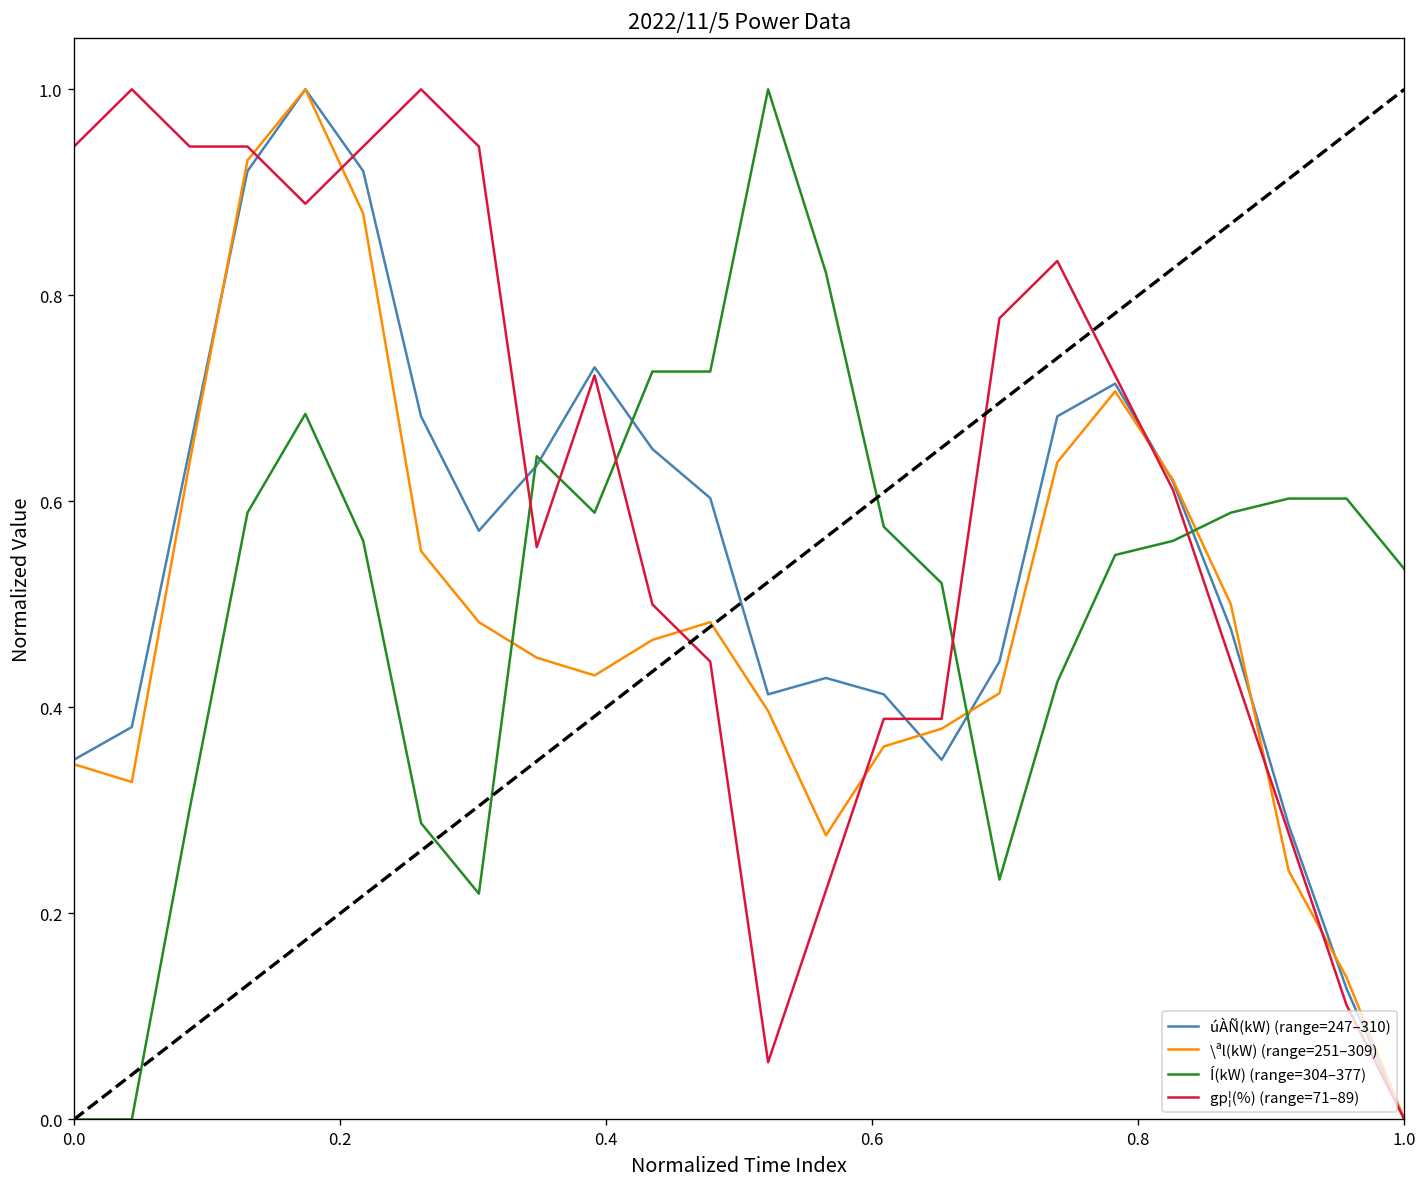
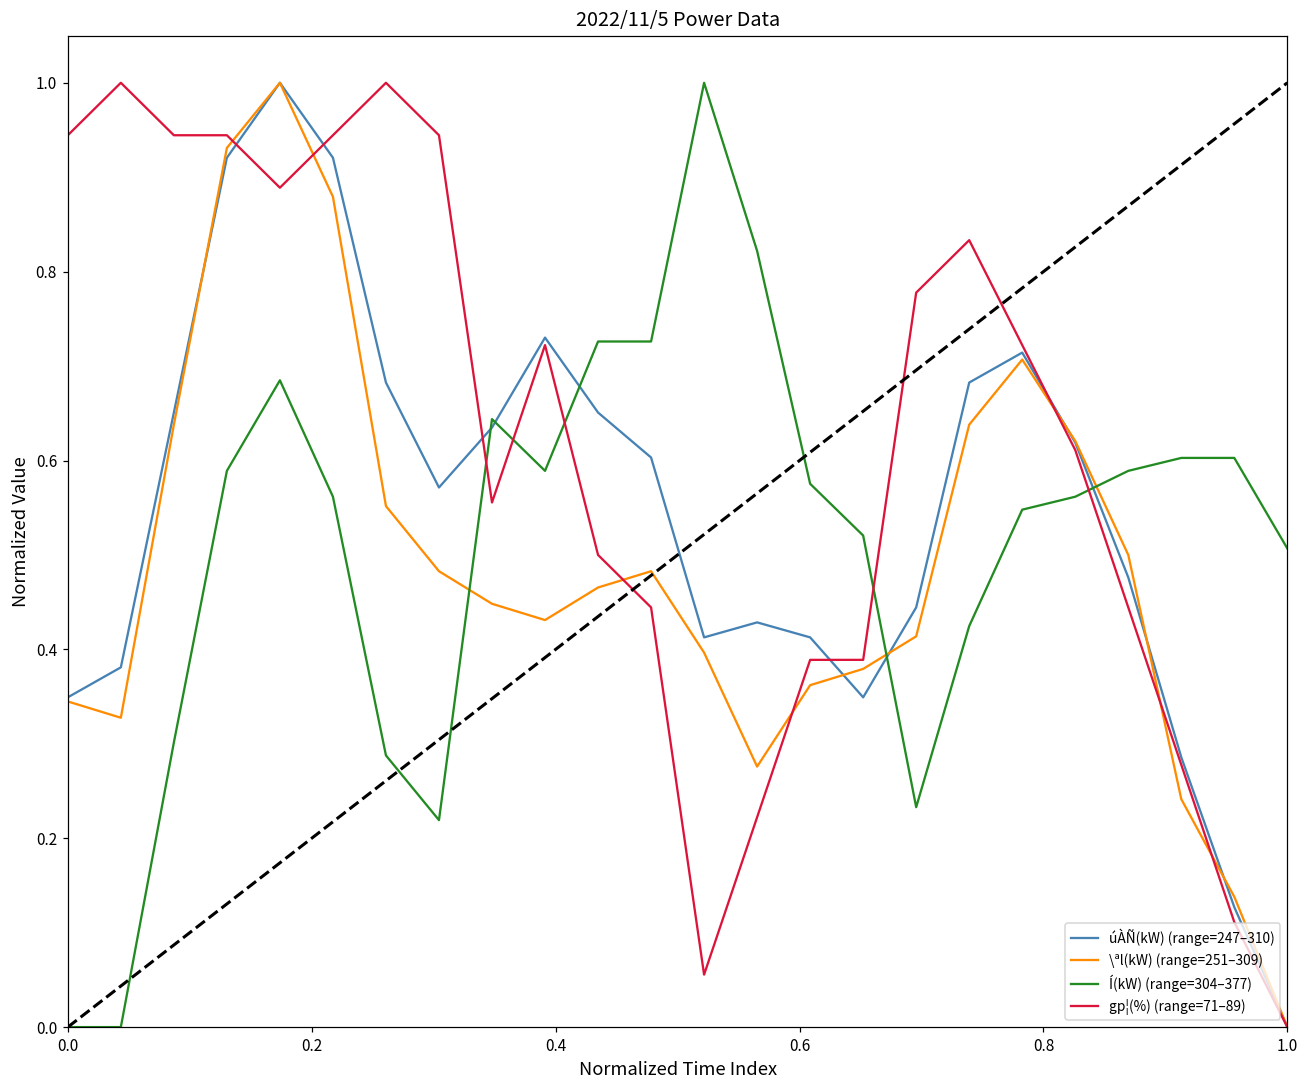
  {
    "úÀÑ(kW) (range=247–310)": {
      "0.0": 0.35
    },
    "\\ªl(kW) (range=251–309)": {
      "0.0": 0.34
    },
    "Í(kW) (range=304–377)": {
-     "1.0": 0.53
+     "1.0": 0.51
    },
    "gp¦(%) (range=71–89)": {
      "0.0": 0.94
    }
  }
